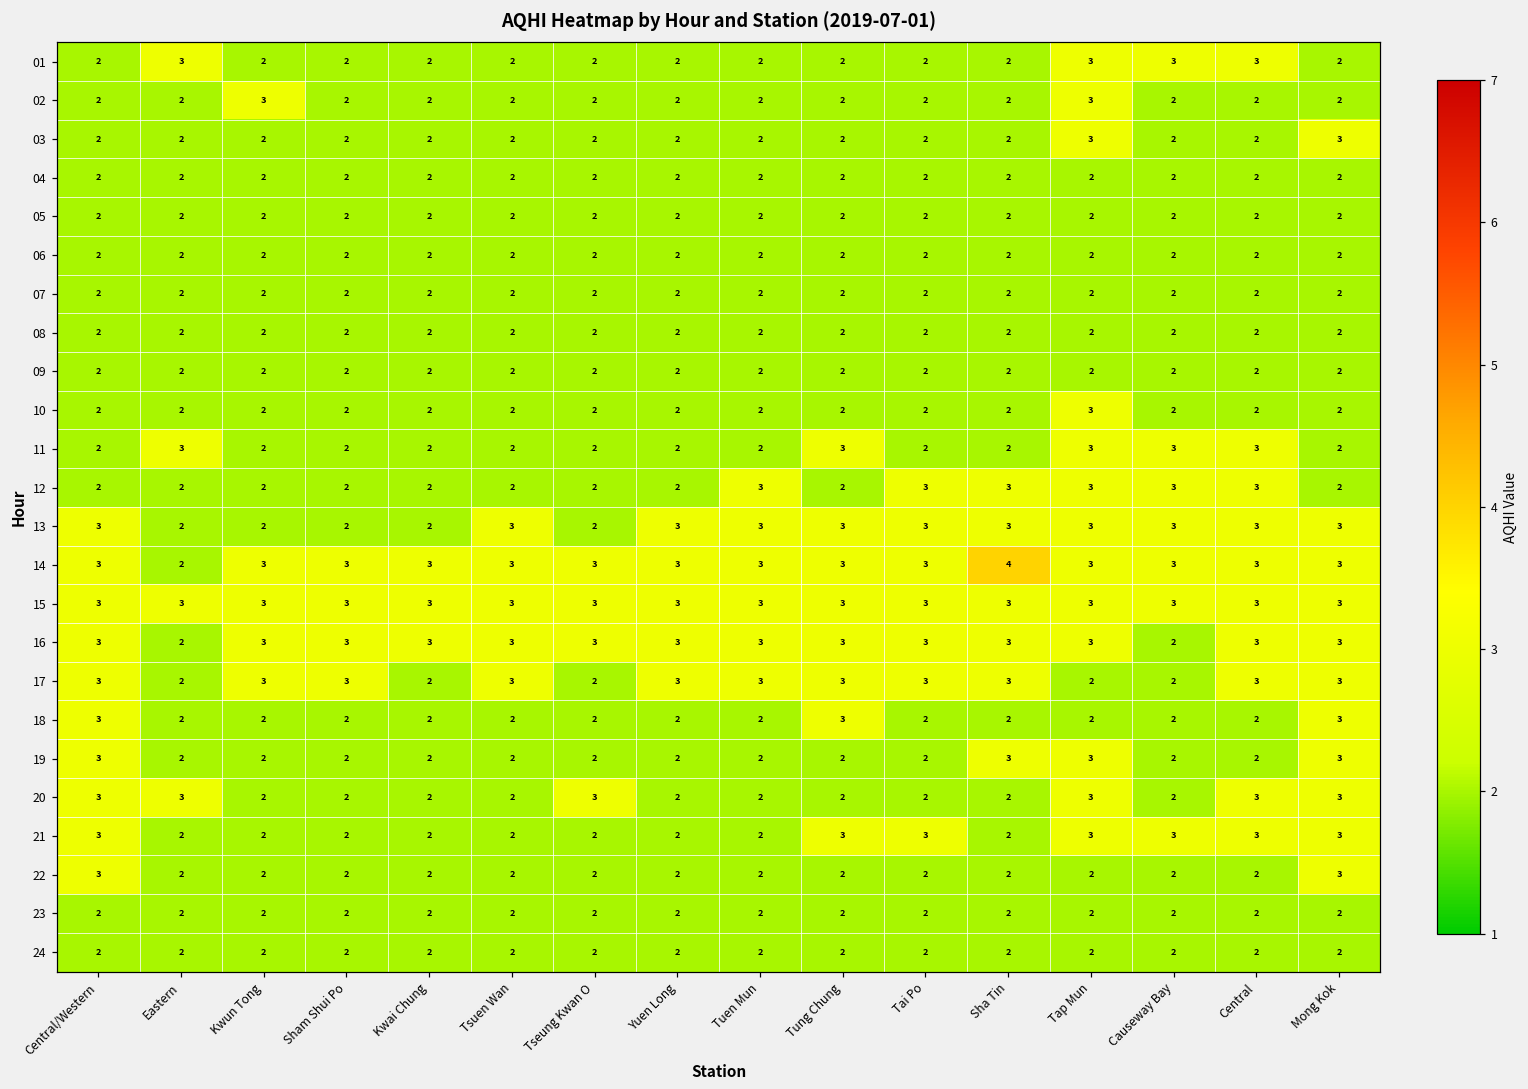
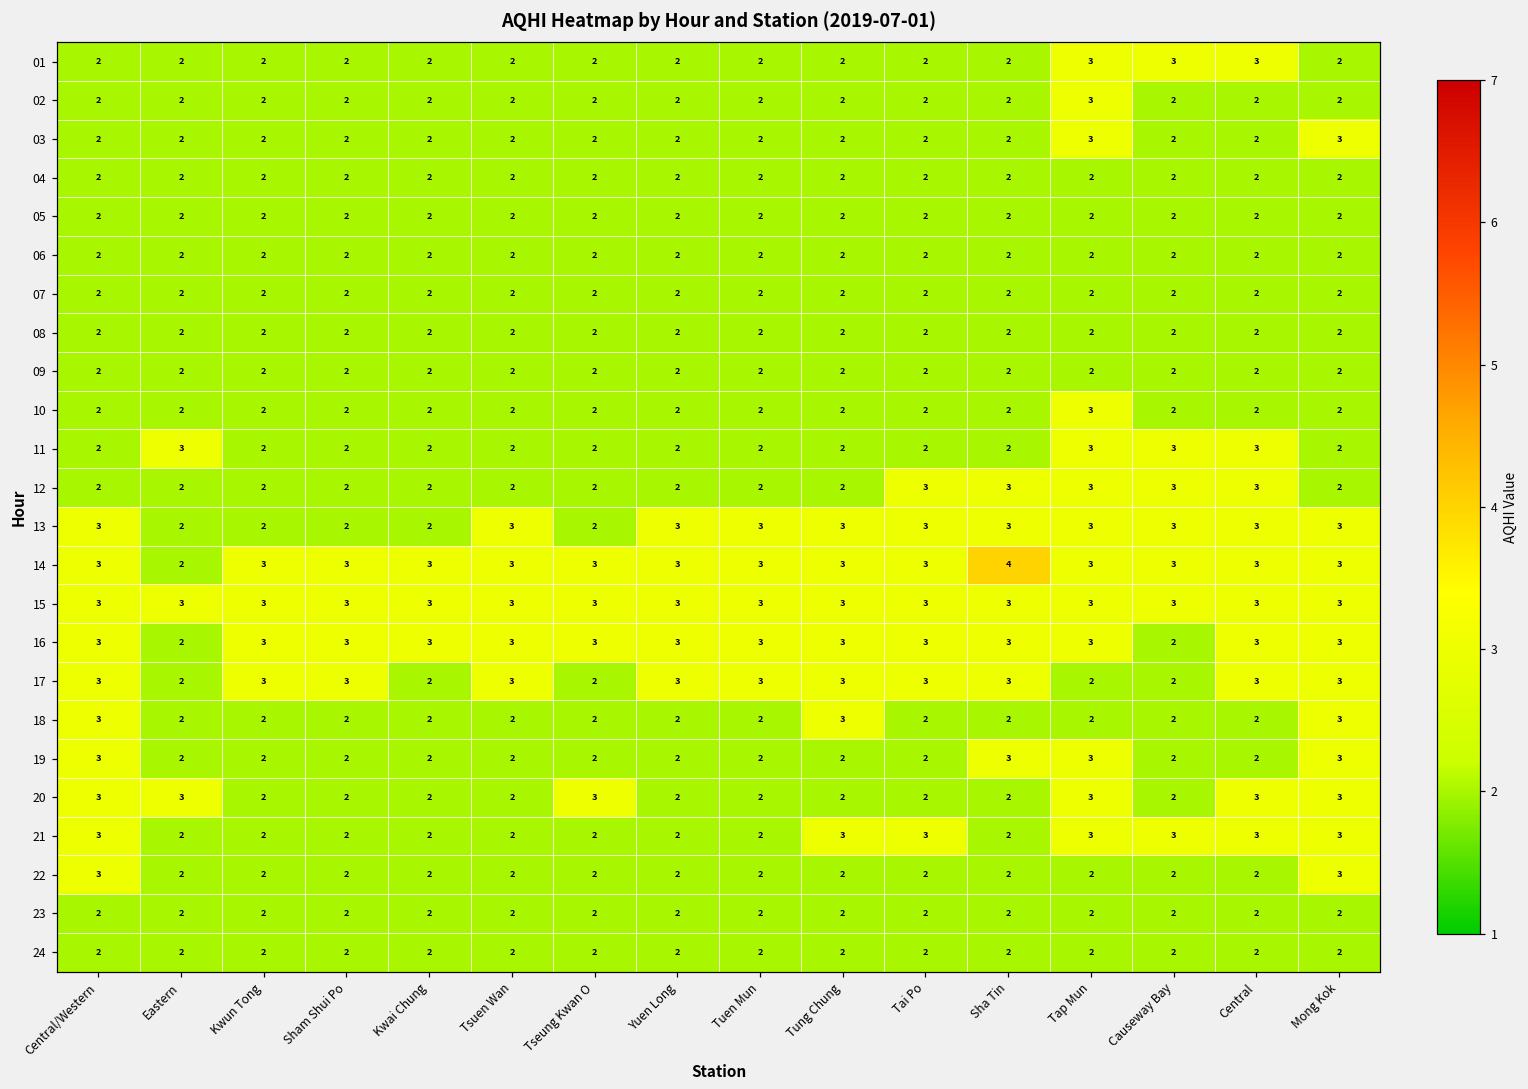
  {
    "01": {
      "Central/Western": 2,
-     "Eastern": 3,
+     "Eastern": 2,
      "Kwun Tong": 2,
      "Sham Shui Po": 2,
      "Kwai Chung": 2,
      "Tsuen Wan": 2,
      "Tseung Kwan O": 2,
      "Yuen Long": 2,
      "Tuen Mun": 2,
      "Tung Chung": 2,
      "Tai Po": 2,
      "Sha Tin": 2,
      "Tap Mun": 3,
      "Causeway Bay": 3,
      "Central": 3,
      "Mong Kok": 2
    },
    "02": {
      "Central/Western": 2,
      "Eastern": 2,
-     "Kwun Tong": 3,
+     "Kwun Tong": 2,
      "Sham Shui Po": 2,
      "Kwai Chung": 2,
      "Tsuen Wan": 2,
      "Tseung Kwan O": 2,
      "Yuen Long": 2,
      "Tuen Mun": 2,
      "Tung Chung": 2,
      "Tai Po": 2,
      "Sha Tin": 2,
      "Tap Mun": 3,
      "Causeway Bay": 2,
      "Central": 2,
      "Mong Kok": 2
    },
    "11": {
      "Central/Western": 2,
      "Eastern": 3,
      "Kwun Tong": 2,
      "Sham Shui Po": 2,
      "Kwai Chung": 2,
      "Tsuen Wan": 2,
      "Tseung Kwan O": 2,
      "Yuen Long": 2,
      "Tuen Mun": 2,
-     "Tung Chung": 3,
+     "Tung Chung": 2,
      "Tai Po": 2,
      "Sha Tin": 2,
      "Tap Mun": 3,
      "Causeway Bay": 3,
      "Central": 3,
      "Mong Kok": 2
    },
    "12": {
      "Central/Western": 2,
      "Eastern": 2,
      "Kwun Tong": 2,
      "Sham Shui Po": 2,
      "Kwai Chung": 2,
      "Tsuen Wan": 2,
      "Tseung Kwan O": 2,
      "Yuen Long": 2,
-     "Tuen Mun": 3,
+     "Tuen Mun": 2,
      "Tung Chung": 2,
      "Tai Po": 3,
      "Sha Tin": 3,
      "Tap Mun": 3,
      "Causeway Bay": 3,
      "Central": 3,
      "Mong Kok": 2
    }
  }
